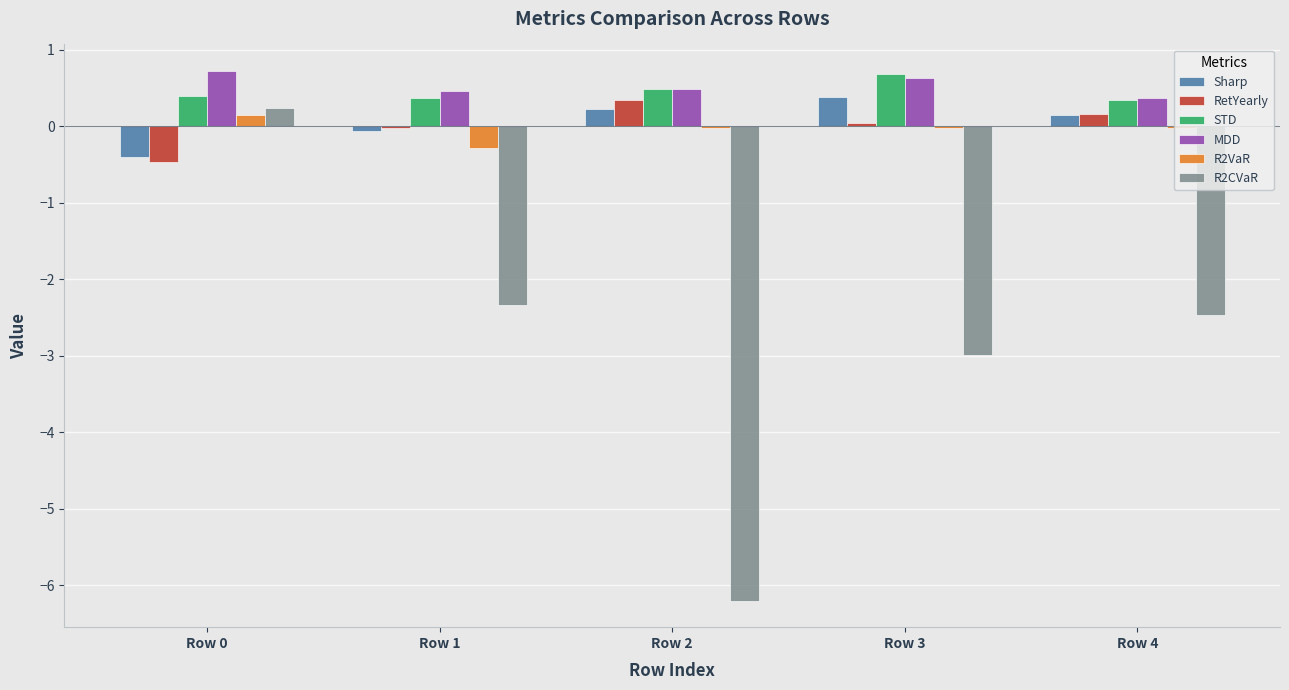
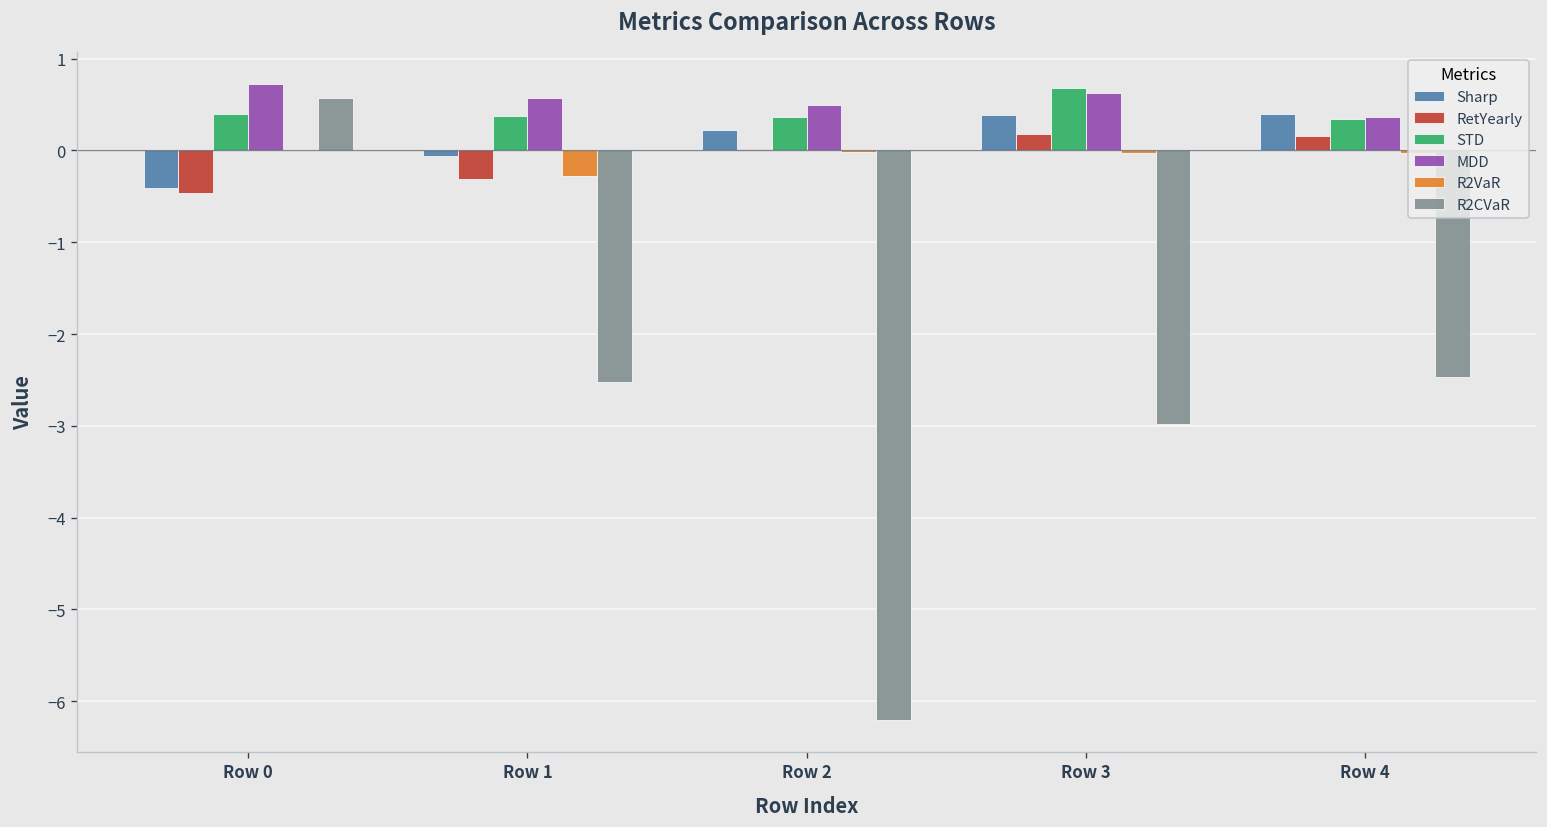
  {
    "Sharp": {
      "Row 0": -0.4,
      "Row 1": -0.1,
      "Row 2": 0.2,
      "Row 3": 0.4,
-     "Row 4": 0.1
+     "Row 4": 0.4
    },
    "RetYearly": {
      "Row 0": -0.5,
-     "Row 1": 0.0,
-     "Row 2": 0.3,
-     "Row 3": 0.0,
+     "Row 1": -0.3,
+     "Row 2": 0.0,
+     "Row 3": 0.2,
      "Row 4": 0.2
    },
    "STD": {
      "Row 0": 0.4,
      "Row 1": 0.4,
-     "Row 2": 0.5,
+     "Row 2": 0.4,
      "Row 3": 0.7,
      "Row 4": 0.3
    },
    "MDD": {
      "Row 0": 0.7,
-     "Row 1": 0.5,
+     "Row 1": 0.6,
      "Row 2": 0.5,
      "Row 3": 0.6,
      "Row 4": 0.4
    },
    "R2VaR": {
-     "Row 0": 0.1,
+     "Row 0": 0.0,
      "Row 1": -0.3
    },
    "R2CVaR": {
-     "Row 0": 0.2,
-     "Row 1": -2.3,
+     "Row 0": 0.6,
+     "Row 1": -2.5,
      "Row 2": -6.2,
      "Row 3": -3.0,
      "Row 4": -2.5
    }
  }
